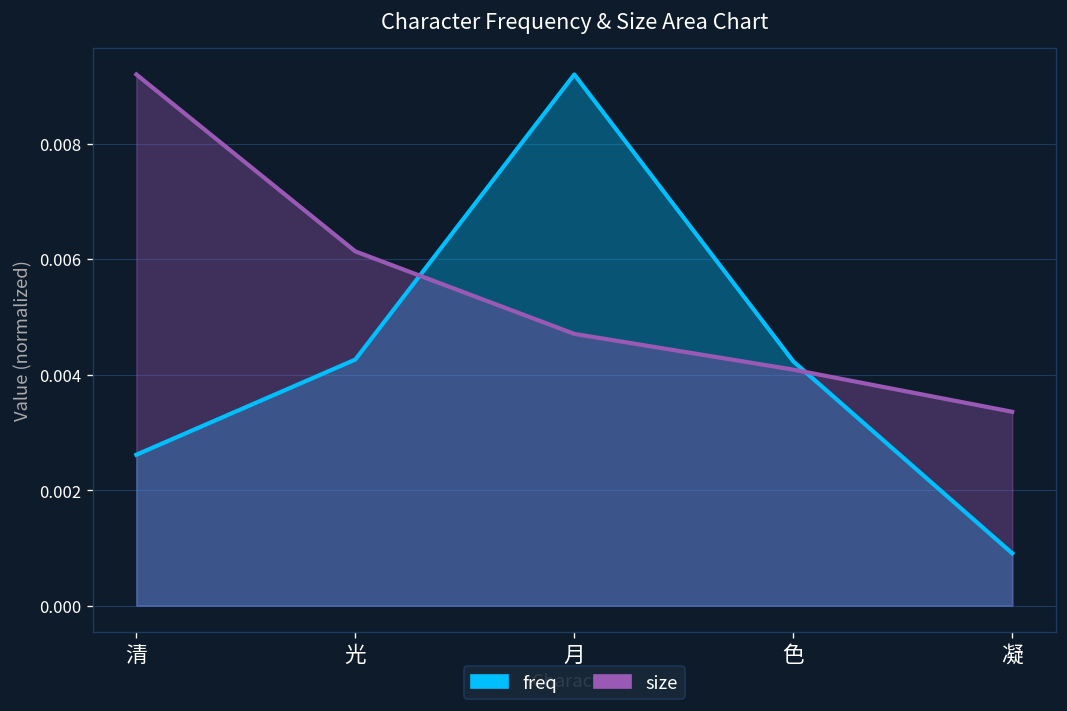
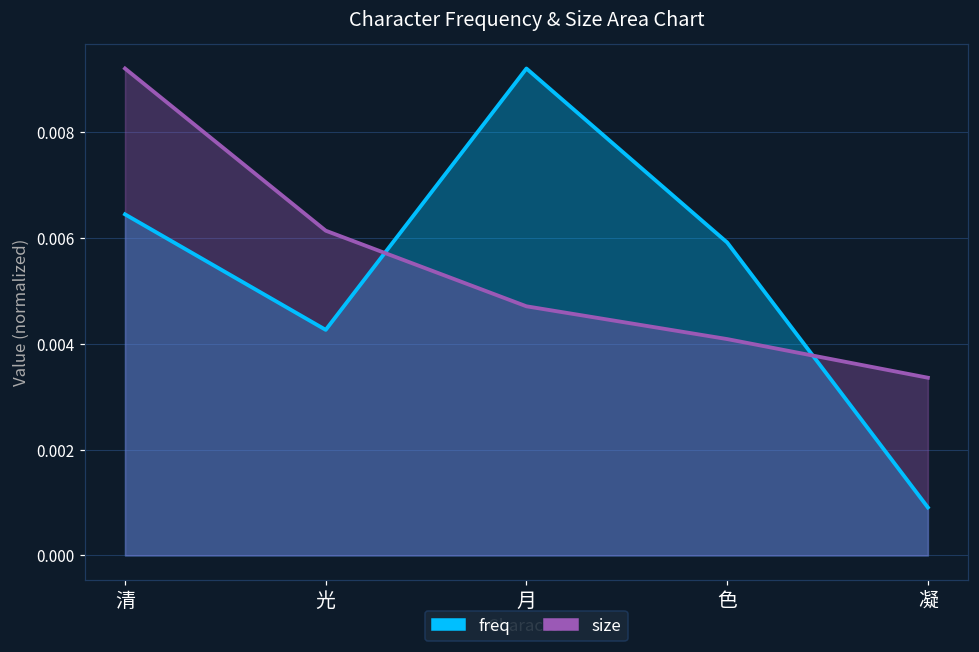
  {
    "freq": {
-     "清": 0.0026,
+     "清": 0.0064,
      "光": 0.0043,
      "月": 0.0092,
-     "色": 0.0042,
+     "色": 0.0059,
      "凝": 0.0009
    },
    "size": {
      "清": 0.0092,
      "光": 0.0061,
      "月": 0.0047,
      "色": 0.0041,
      "凝": 0.0034
    }
  }
